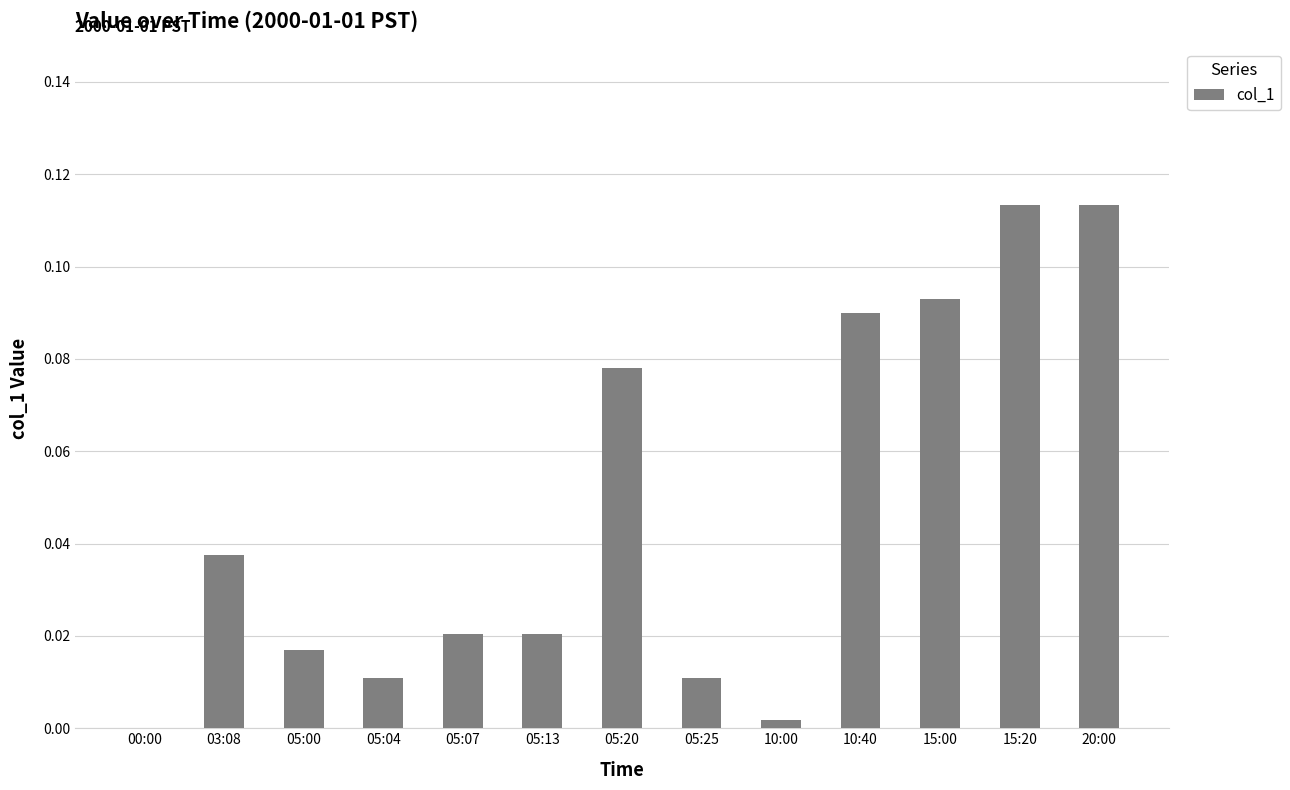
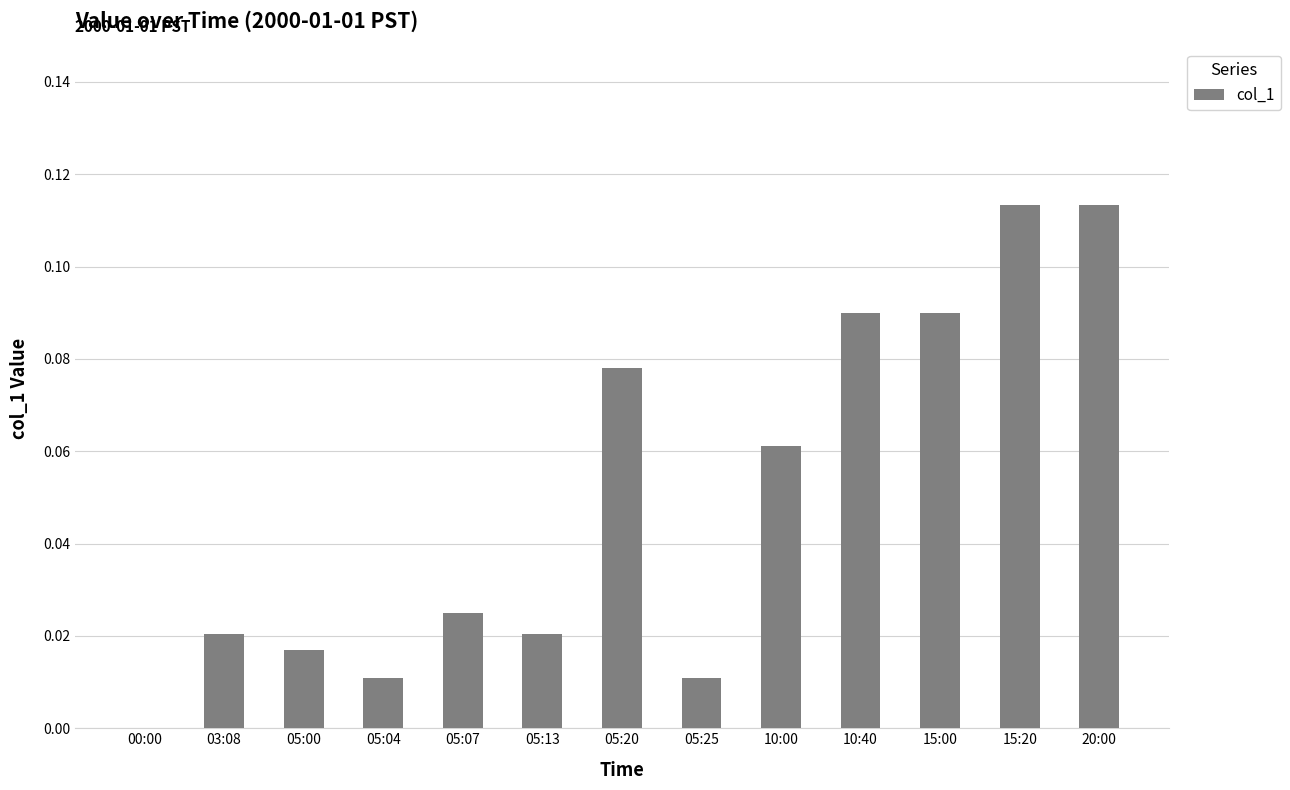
  {
    "00:00": 0.000,
-   "03:08": 0.037,
+   "03:08": 0.021,
    "05:00": 0.017,
    "05:04": 0.011,
-   "05:07": 0.021,
+   "05:07": 0.025,
    "05:13": 0.021,
    "05:20": 0.078,
    "05:25": 0.011,
-   "10:00": 0.002,
+   "10:00": 0.061,
    "10:40": 0.090,
-   "15:00": 0.093,
+   "15:00": 0.090,
    "15:20": 0.113,
    "20:00": 0.113
  }
